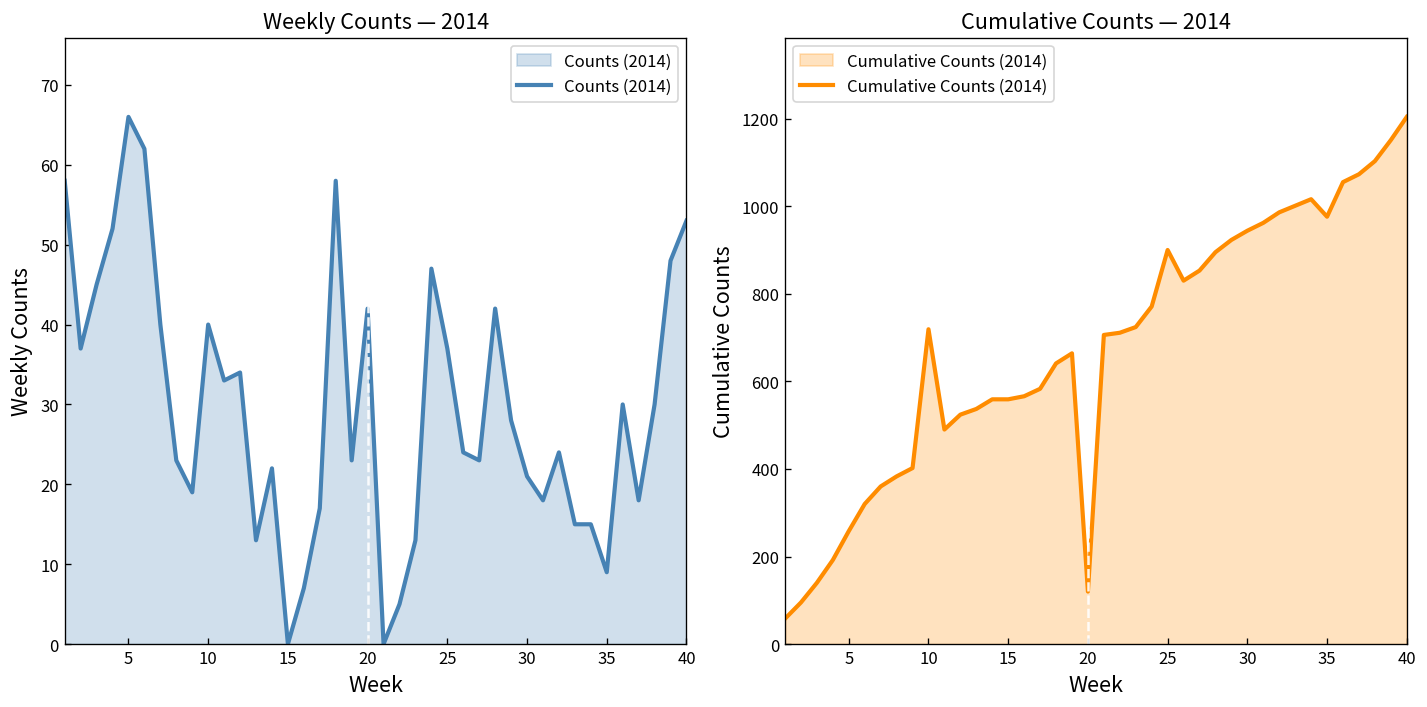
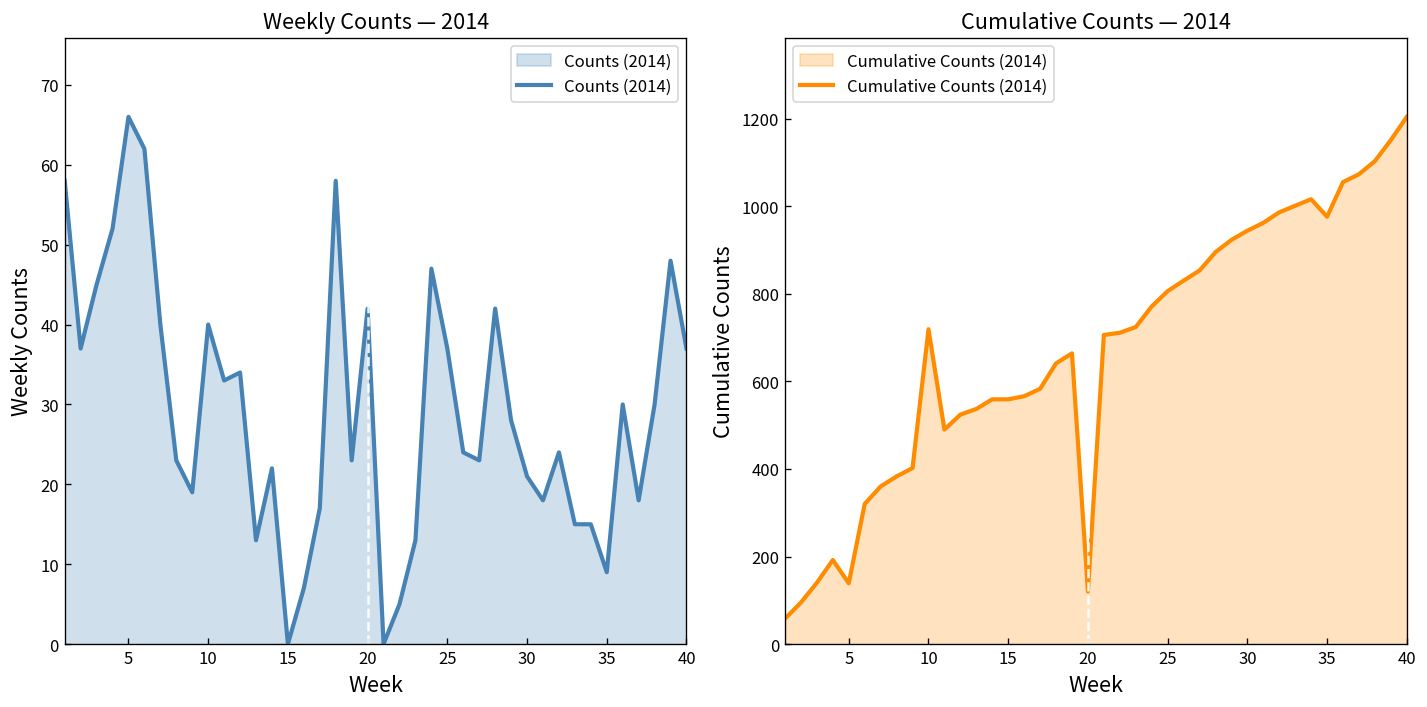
  {
    "Weekly Counts — 2014": {
      "5": 66,
      "10": 40,
      "15": 0,
      "20": 42,
      "25": 37,
      "30": 21,
      "35": 9,
-     "40": 53
+     "40": 37
    },
    "Cumulative Counts — 2014": {
-     "5": 260,
+     "5": 140,
      "10": 720,
      "15": 560,
      "20": 120,
-     "25": 900,
+     "25": 810,
      "30": 940,
      "35": 980,
      "40": 1200
    }
  }
